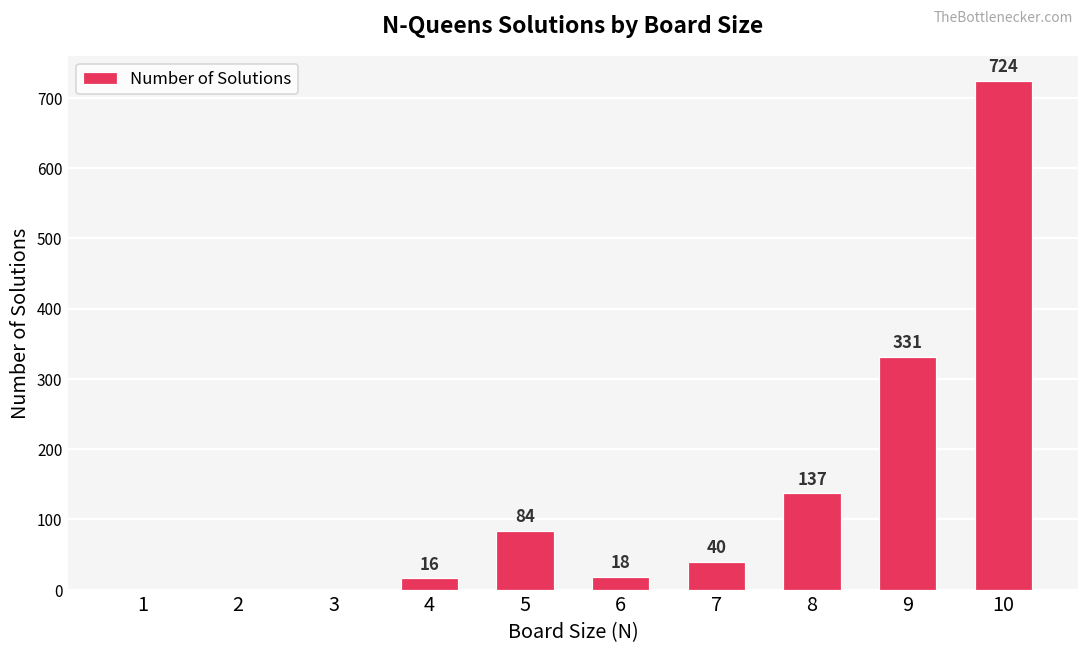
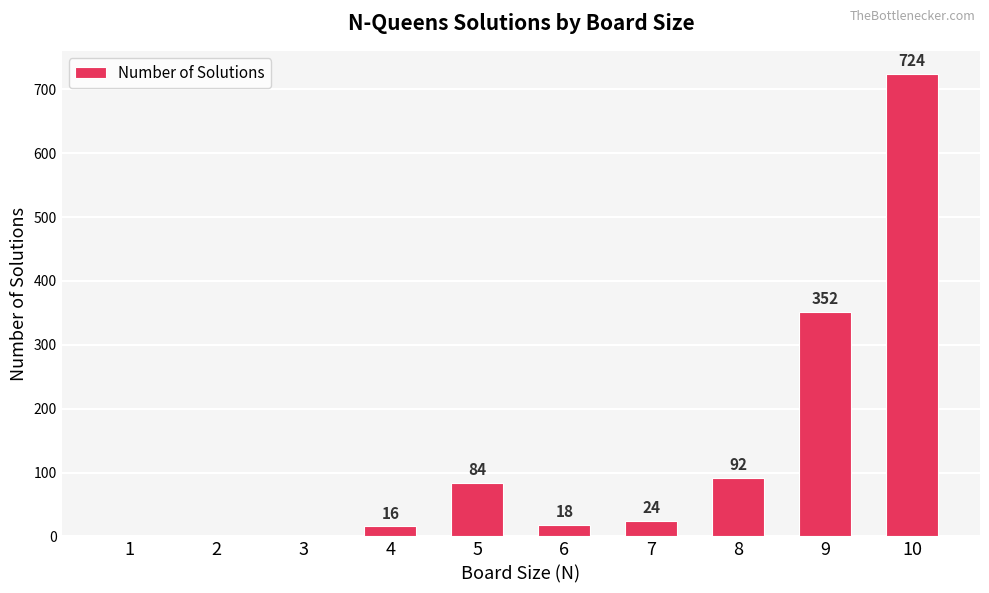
  {
    "4": 16,
    "5": 84,
    "6": 18,
-   "7": 40,
-   "8": 137,
-   "9": 331,
+   "7": 24,
+   "8": 92,
+   "9": 352,
    "10": 724
  }
